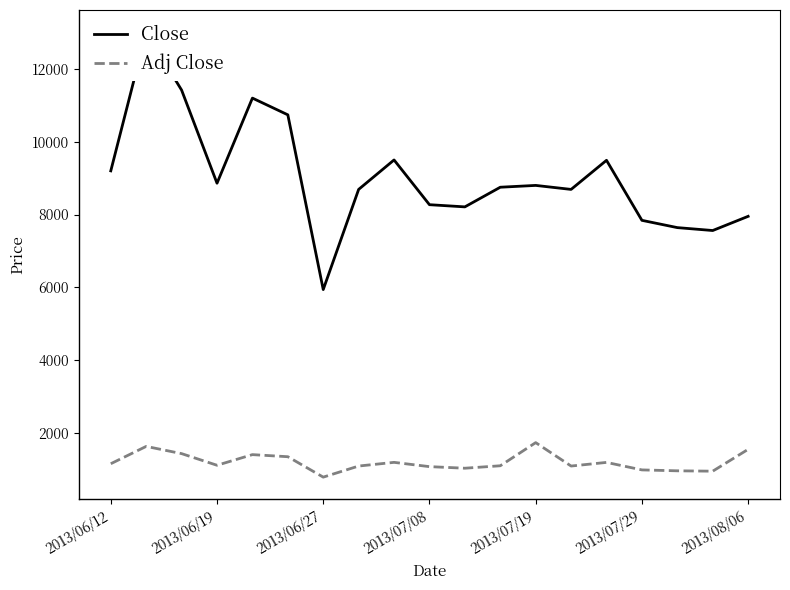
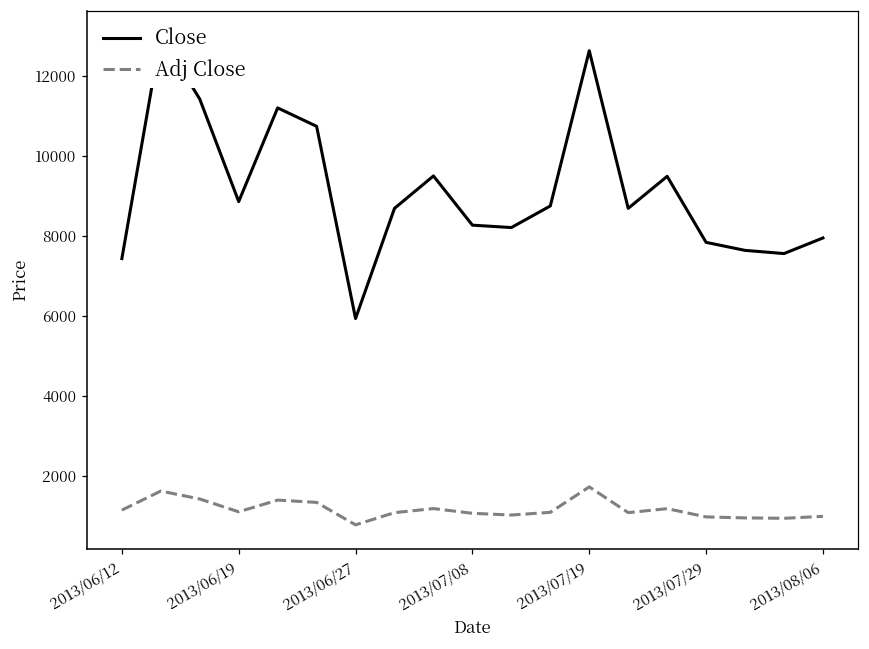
  {
    "Close": {
-     "2013/06/12": 9200,
+     "2013/06/12": 7400,
      "2013/06/19": 8900,
      "2013/06/27": 5900,
      "2013/07/08": 8300,
-     "2013/07/19": 8800,
+     "2013/07/19": 12600,
      "2013/07/29": 7800,
      "2013/08/06": 8000
    },
    "Adj Close": {
      "2013/06/12": 1200,
      "2013/06/19": 1100,
      "2013/06/27": 800,
      "2013/07/08": 1100,
      "2013/07/19": 1700,
      "2013/07/29": 1000,
-     "2013/08/06": 1500
+     "2013/08/06": 1000
    }
  }
